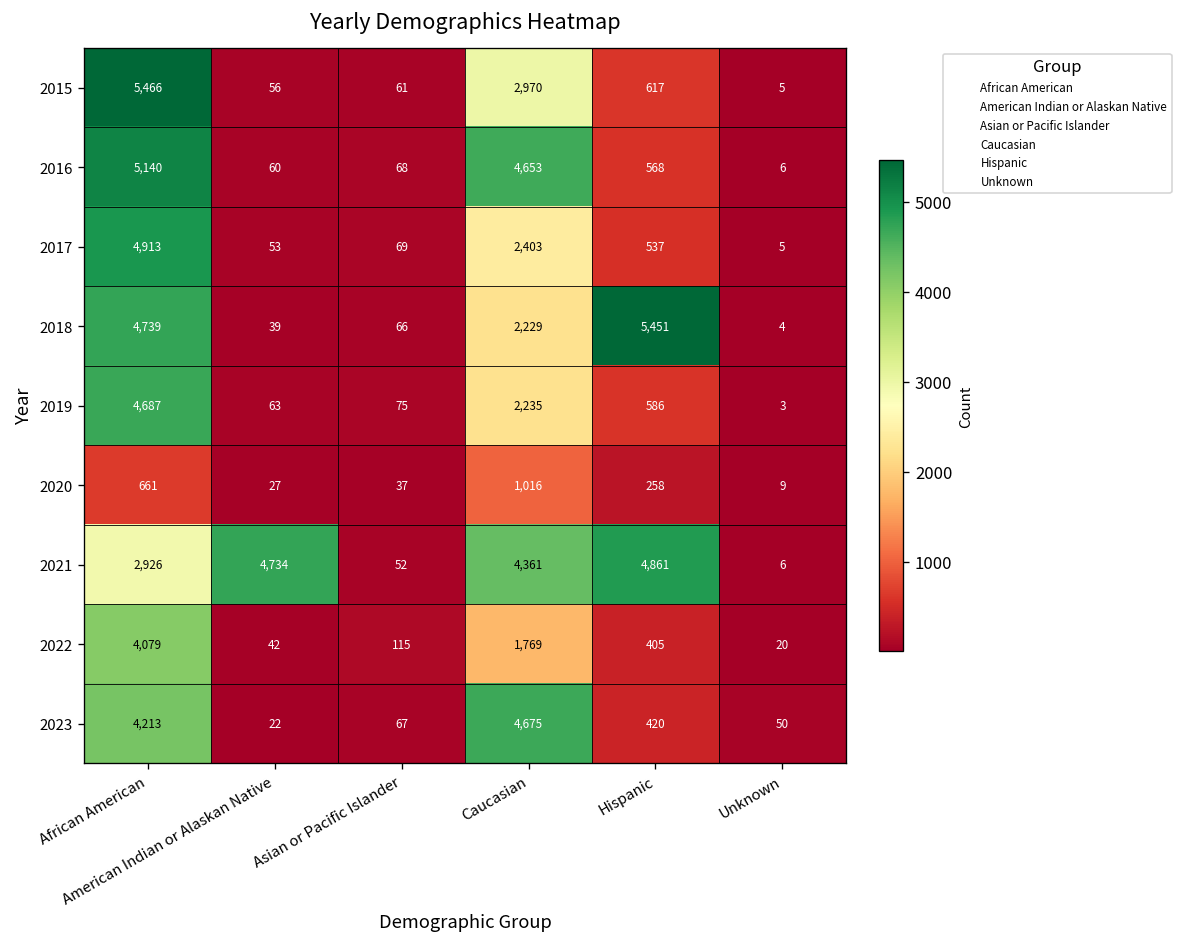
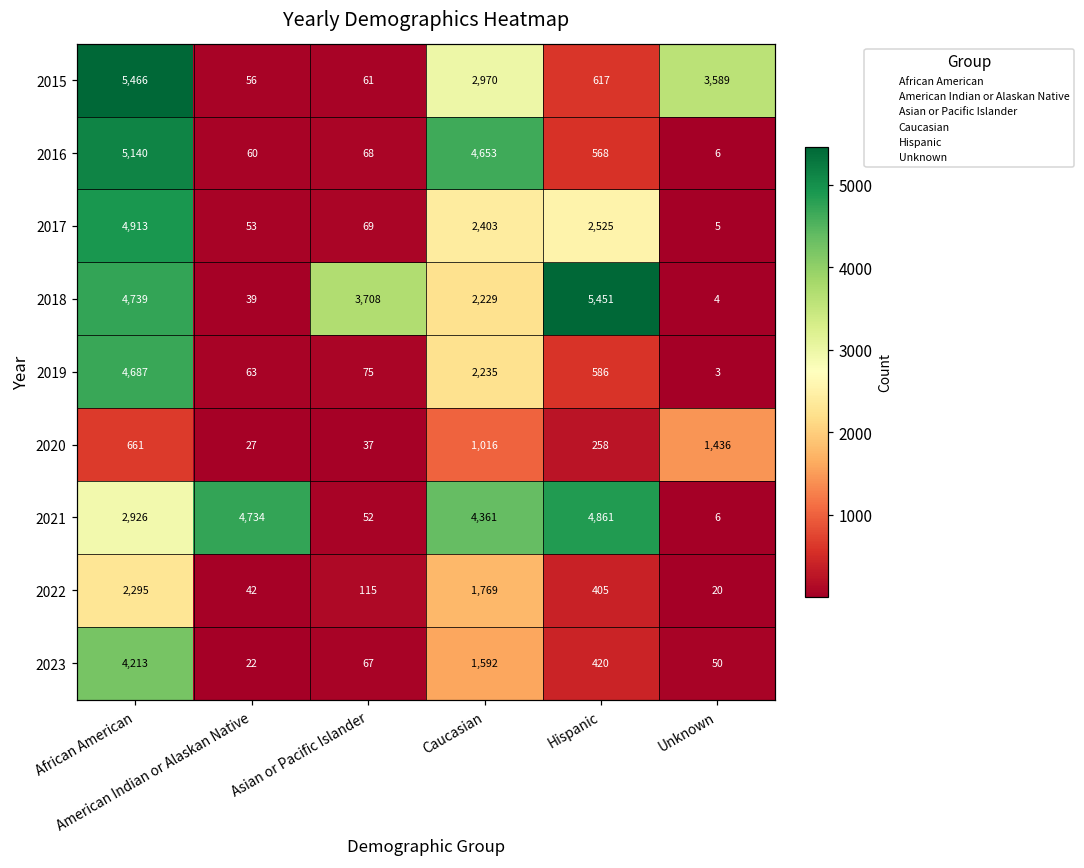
  {
    "2015": {
      "African American": "5,466",
      "American Indian or Alaskan Native": "56",
      "Asian or Pacific Islander": "61",
      "Caucasian": "2,970",
      "Hispanic": "617",
-     "Unknown": "5"
+     "Unknown": "3,589"
    },
    "2016": {
      "African American": "5,140",
      "American Indian or Alaskan Native": "60",
      "Asian or Pacific Islander": "68",
      "Caucasian": "4,653",
      "Hispanic": "568",
      "Unknown": "6"
    },
    "2017": {
      "African American": "4,913",
      "American Indian or Alaskan Native": "53",
      "Asian or Pacific Islander": "69",
      "Caucasian": "2,403",
-     "Hispanic": "537",
+     "Hispanic": "2,525",
      "Unknown": "5"
    },
    "2018": {
      "African American": "4,739",
      "American Indian or Alaskan Native": "39",
-     "Asian or Pacific Islander": "66",
+     "Asian or Pacific Islander": "3,708",
      "Caucasian": "2,229",
      "Hispanic": "5,451",
      "Unknown": "4"
    },
    "2019": {
      "African American": "4,687",
      "American Indian or Alaskan Native": "63",
      "Asian or Pacific Islander": "75",
      "Caucasian": "2,235",
      "Hispanic": "586",
      "Unknown": "3"
    },
    "2020": {
      "African American": "661",
      "American Indian or Alaskan Native": "27",
      "Asian or Pacific Islander": "37",
      "Caucasian": "1,016",
      "Hispanic": "258",
-     "Unknown": "9"
+     "Unknown": "1,436"
    },
    "2021": {
      "African American": "2,926",
      "American Indian or Alaskan Native": "4,734",
      "Asian or Pacific Islander": "52",
      "Caucasian": "4,361",
      "Hispanic": "4,861",
      "Unknown": "6"
    },
    "2022": {
-     "African American": "4,079",
+     "African American": "2,295",
      "American Indian or Alaskan Native": "42",
      "Asian or Pacific Islander": "115",
      "Caucasian": "1,769",
      "Hispanic": "405",
      "Unknown": "20"
    },
    "2023": {
      "African American": "4,213",
      "American Indian or Alaskan Native": "22",
      "Asian or Pacific Islander": "67",
-     "Caucasian": "4,675",
+     "Caucasian": "1,592",
      "Hispanic": "420",
      "Unknown": "50"
    }
  }
